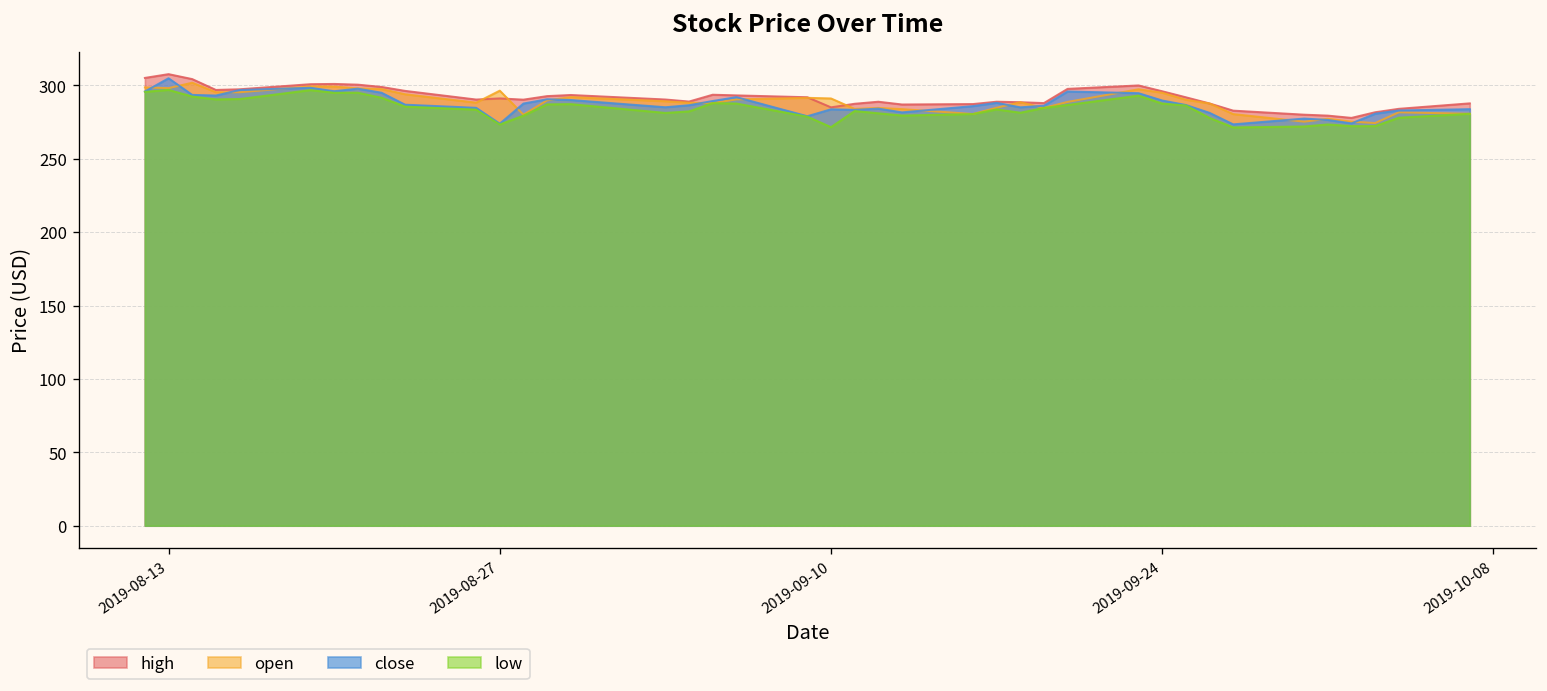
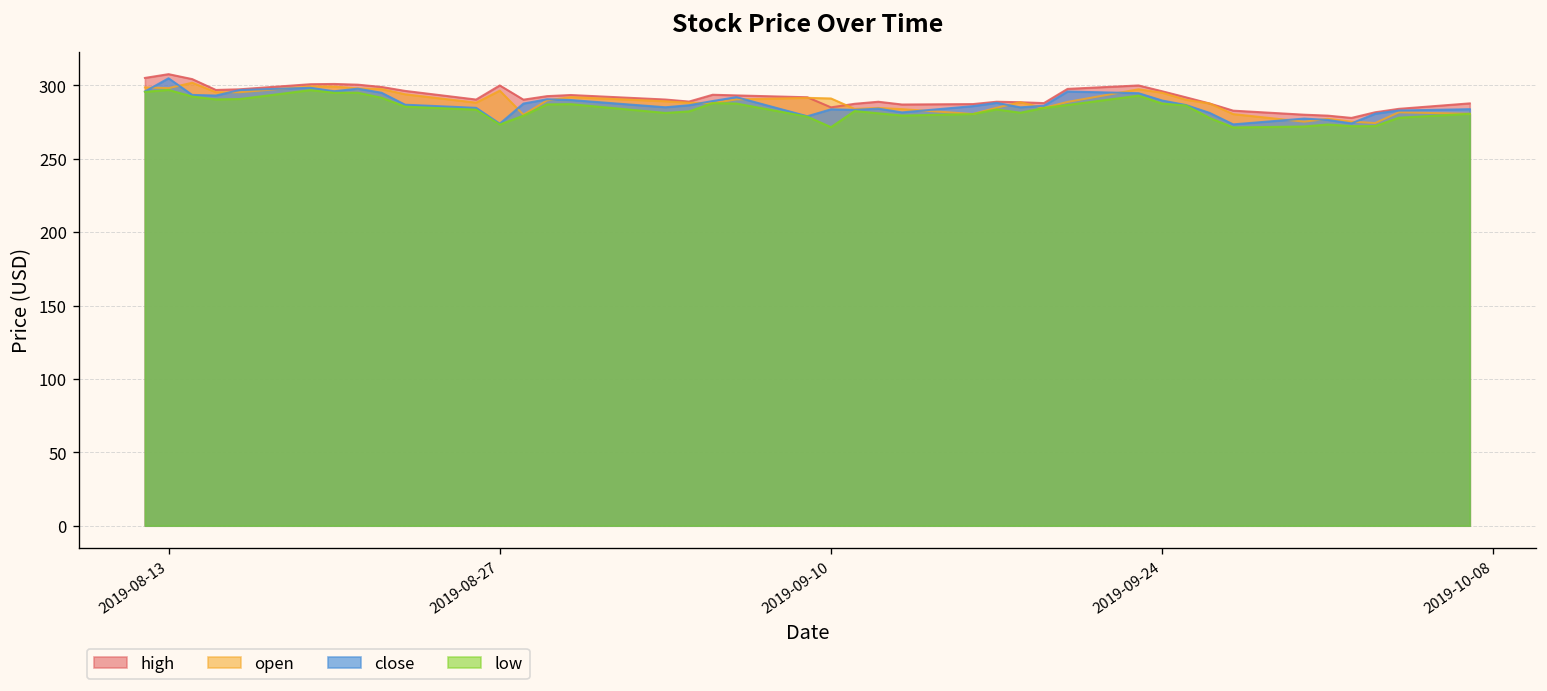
  {
    "high": {
      "2019-08-13": 308,
-     "2019-08-27": 291
+     "2019-08-27": 300
    },
    "open": {
      "2019-08-27": 296,
      "2019-09-10": 291
    },
    "close": {
      "2019-08-13": 305,
      "2019-09-24": 290
    },
    "low": {
      "2019-09-10": 272,
      "2019-09-24": 288
    }
  }
